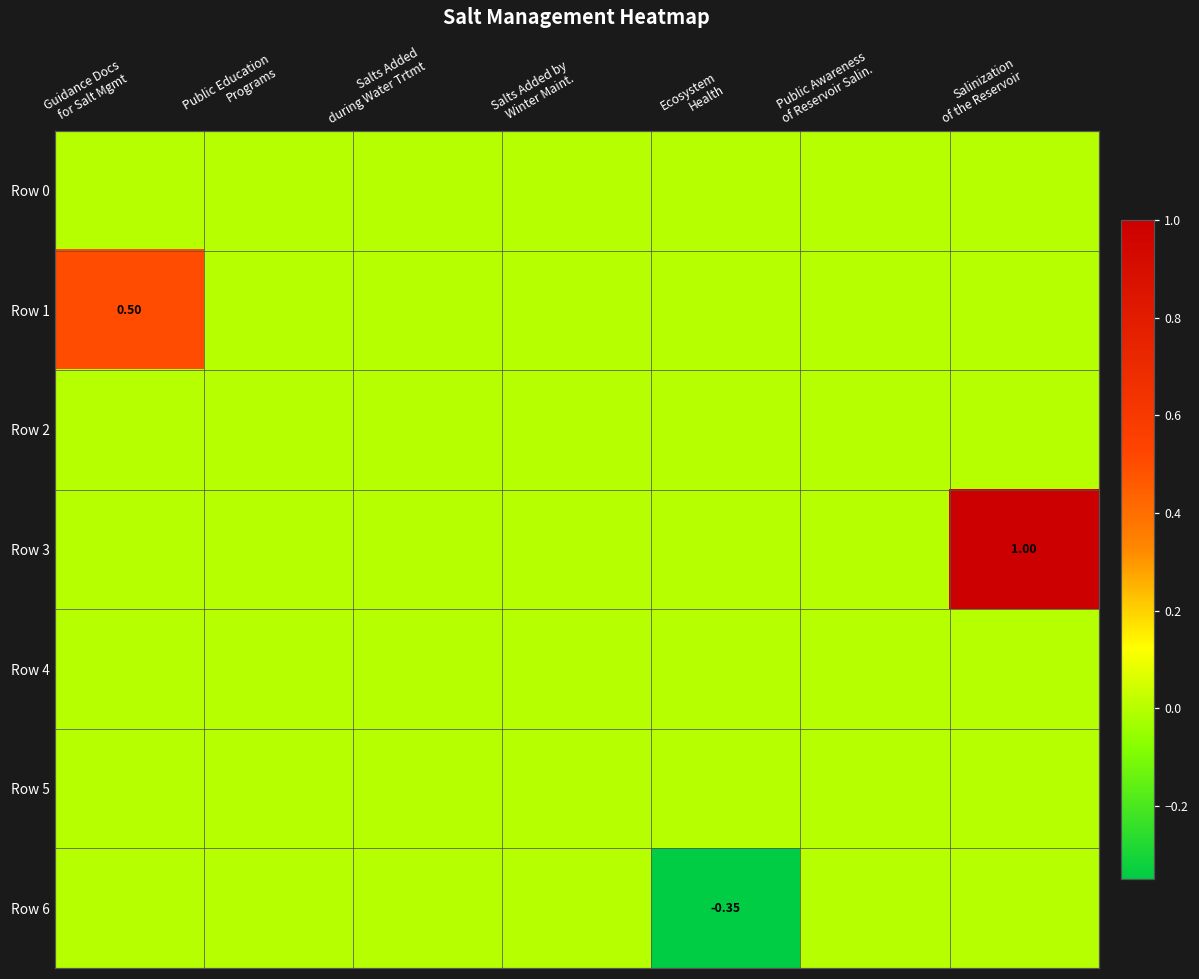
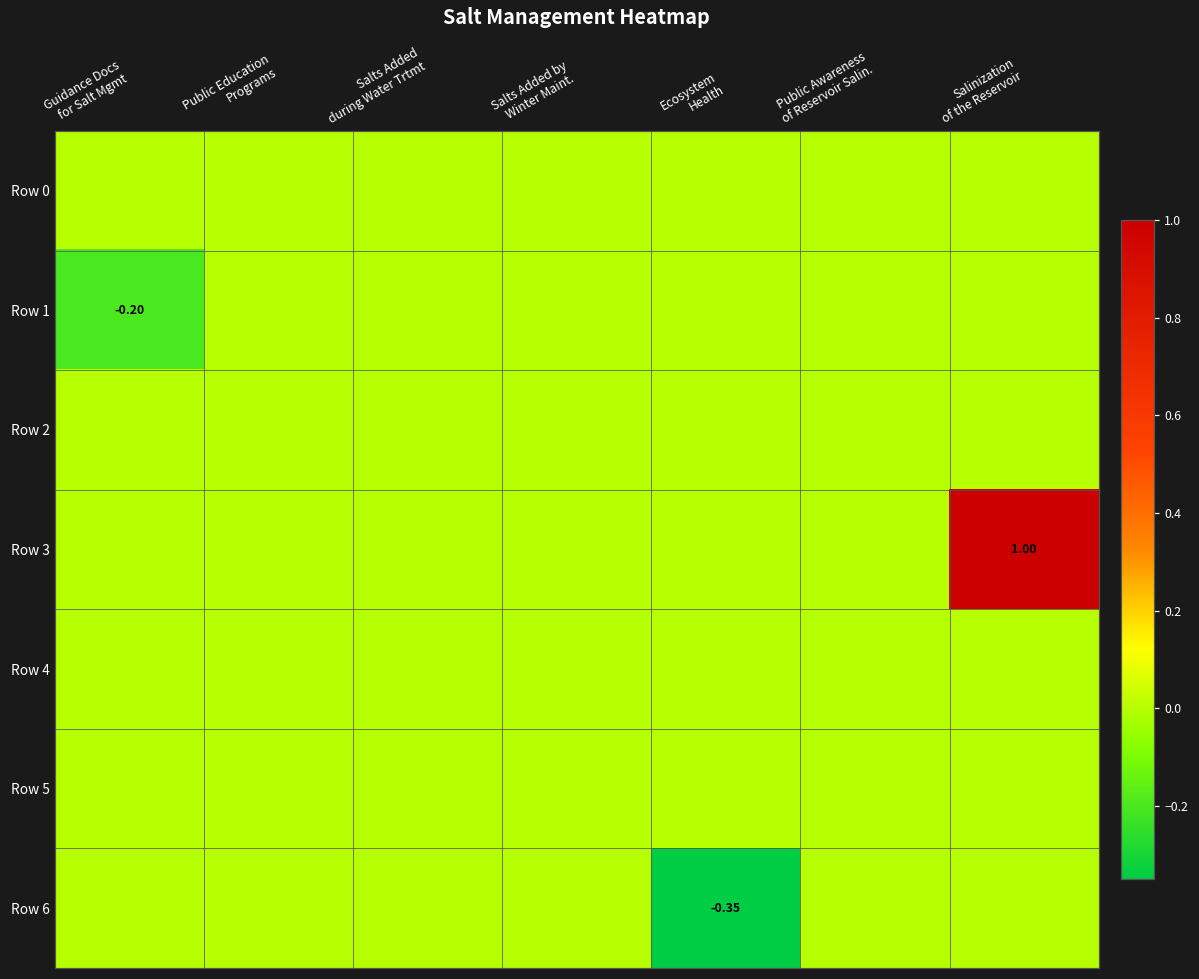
  {
    "Row 1": {
-     "Guidance Docs for Salt Mgmt": 0.50
+     "Guidance Docs for Salt Mgmt": -0.20
    },
    "Row 3": {
      "Salinization of the Reservoir": 1.00
    },
    "Row 6": {
      "Ecosystem Health": -0.35
    }
  }
